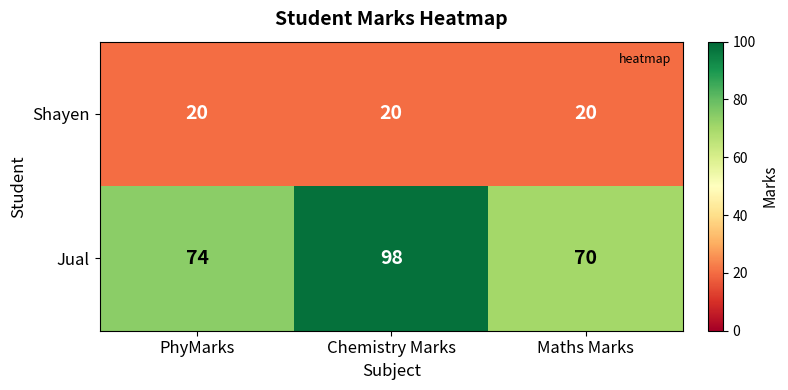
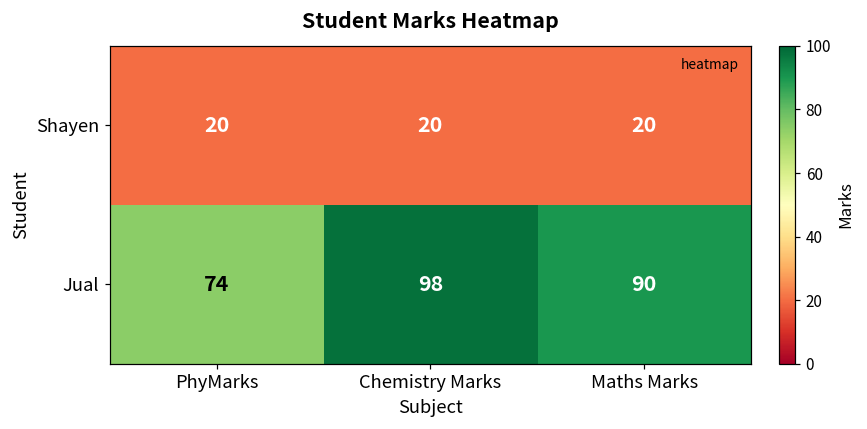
  {
    "Shayen": {
      "PhyMarks": 20,
      "Chemistry Marks": 20,
      "Maths Marks": 20
    },
    "Jual": {
      "PhyMarks": 74,
      "Chemistry Marks": 98,
-     "Maths Marks": 70
+     "Maths Marks": 90
    }
  }
